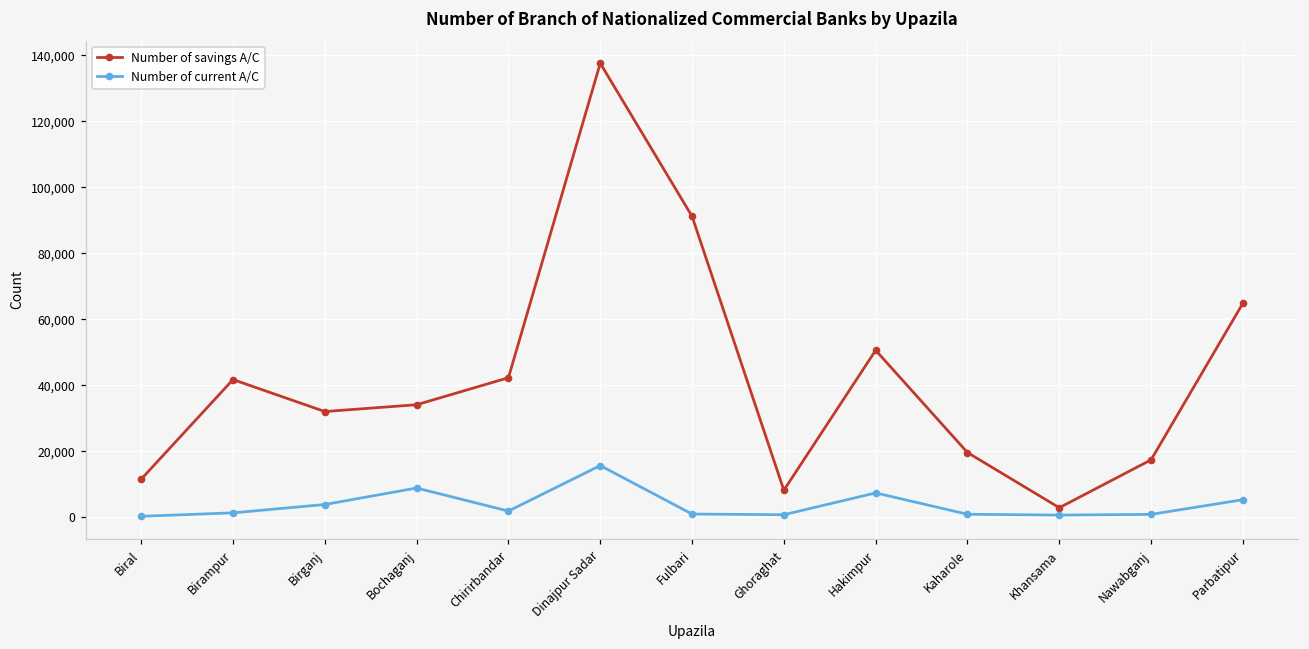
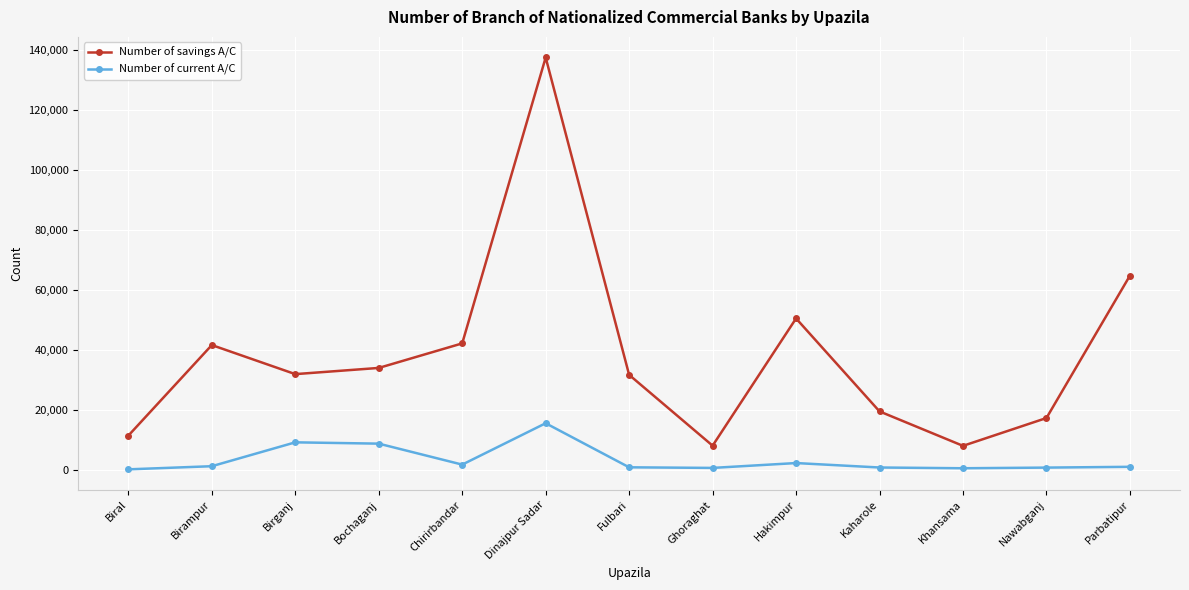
  {
    "Number of savings A/C": {
      "Biral": "12,000",
      "Birampur": "42,000",
      "Birganj": "32,000",
      "Bochaganj": "34,000",
      "Chirirbandar": "42,000",
      "Dinajpur Sadar": "138,000",
-     "Fulbari": "91,000",
+     "Fulbari": "32,000",
      "Ghoraghat": "8,000",
      "Hakimpur": "51,000",
      "Kaharole": "20,000",
-     "Khansama": "3,000",
+     "Khansama": "8,000",
      "Nawabganj": "17,000",
      "Parbatipur": "65,000"
    },
    "Number of current A/C": {
      "Biral": "0",
      "Birampur": "1,000",
-     "Birganj": "4,000",
+     "Birganj": "9,000",
      "Bochaganj": "9,000",
      "Chirirbandar": "2,000",
      "Dinajpur Sadar": "16,000",
      "Fulbari": "1,000",
      "Ghoraghat": "1,000",
-     "Hakimpur": "7,000",
+     "Hakimpur": "2,000",
      "Kaharole": "1,000",
      "Khansama": "1,000",
      "Nawabganj": "1,000",
-     "Parbatipur": "5,000"
+     "Parbatipur": "1,000"
    }
  }
